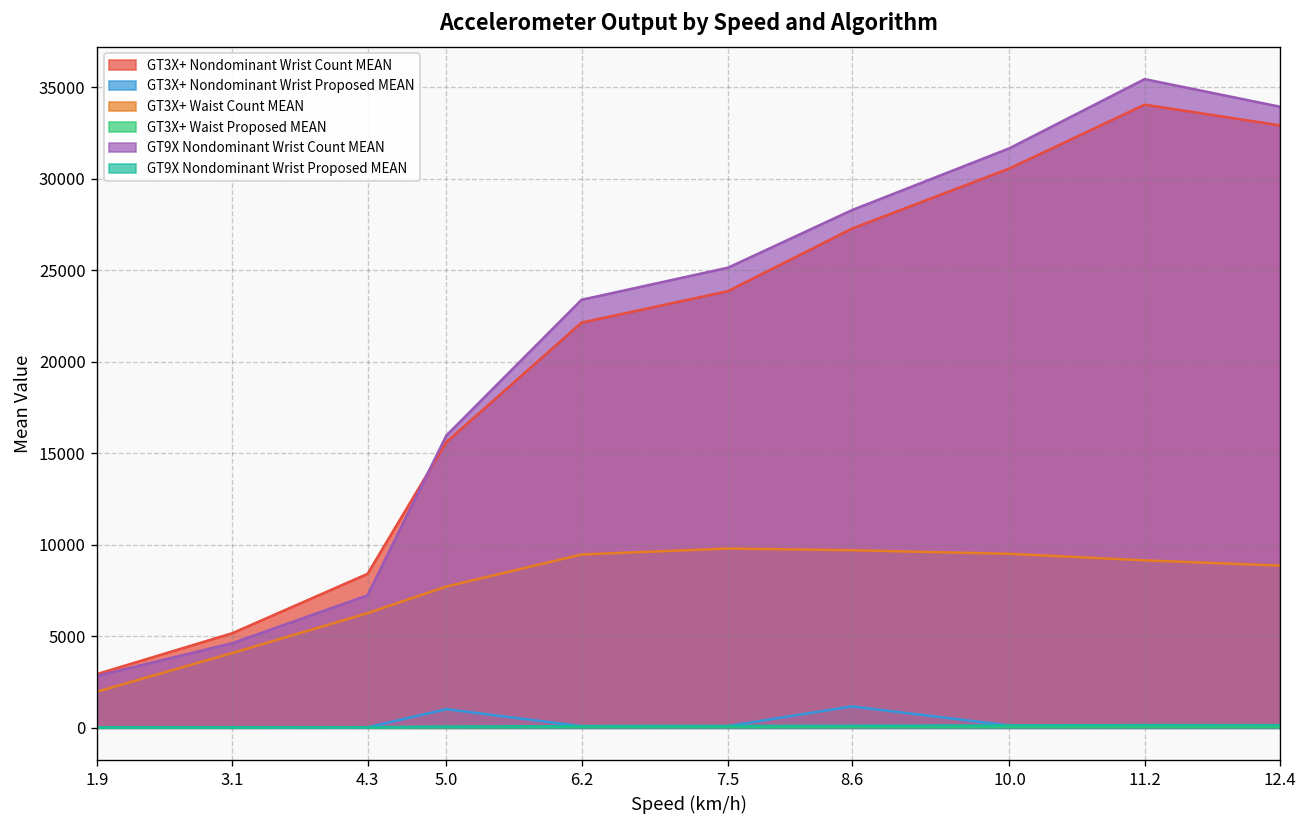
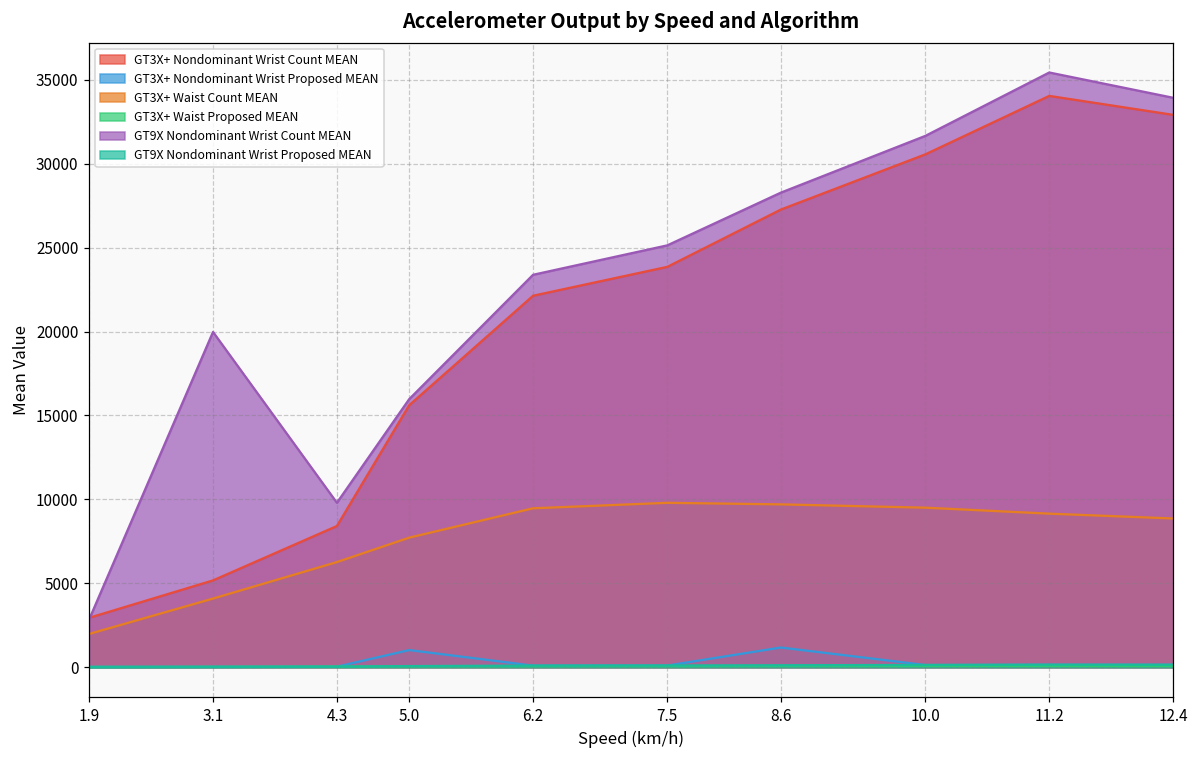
  {
    "GT3X+ Nondominant Wrist Proposed MEAN": {
      "5.0": 1000,
      "8.6": 1200
    },
    "GT9X Nondominant Wrist Count MEAN": {
-     "3.1": 4600,
-     "4.3": 7200,
+     "3.1": 20000,
+     "4.3": 9800,
      "5.0": 16000,
      "6.2": 23400,
      "7.5": 25100,
      "8.6": 28300,
      "10.0": 31700,
      "11.2": 35400,
      "12.4": 33900
    }
  }
